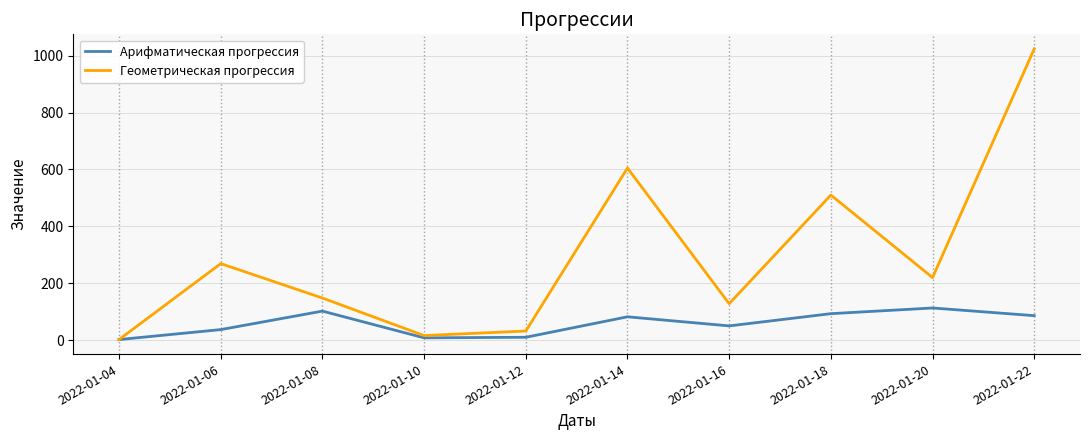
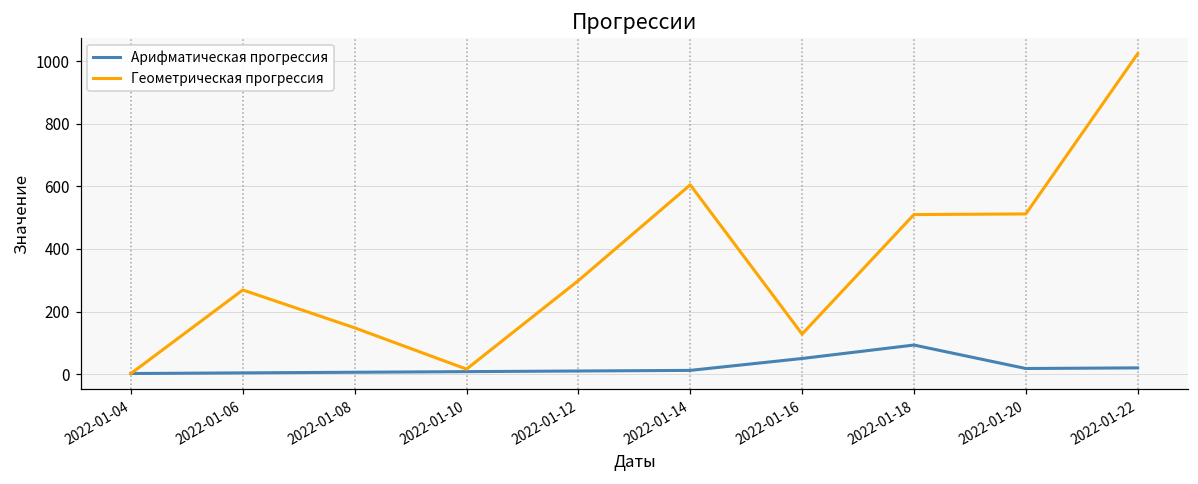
  {
    "Арифматическая прогрессия": {
-     "2022-01-06": 40,
-     "2022-01-08": 100,
+     "2022-01-06": 0,
+     "2022-01-08": 10,
      "2022-01-12": 10,
-     "2022-01-14": 80,
+     "2022-01-14": 10,
      "2022-01-16": 50,
      "2022-01-18": 90,
-     "2022-01-20": 110,
-     "2022-01-22": 90
+     "2022-01-20": 20,
+     "2022-01-22": 20
    },
    "Геометрическая прогрессия": {
      "2022-01-06": 270,
      "2022-01-08": 150,
-     "2022-01-12": 30,
+     "2022-01-12": 300,
      "2022-01-14": 610,
      "2022-01-16": 130,
      "2022-01-18": 510,
-     "2022-01-20": 220,
+     "2022-01-20": 510,
      "2022-01-22": 1020
    }
  }
